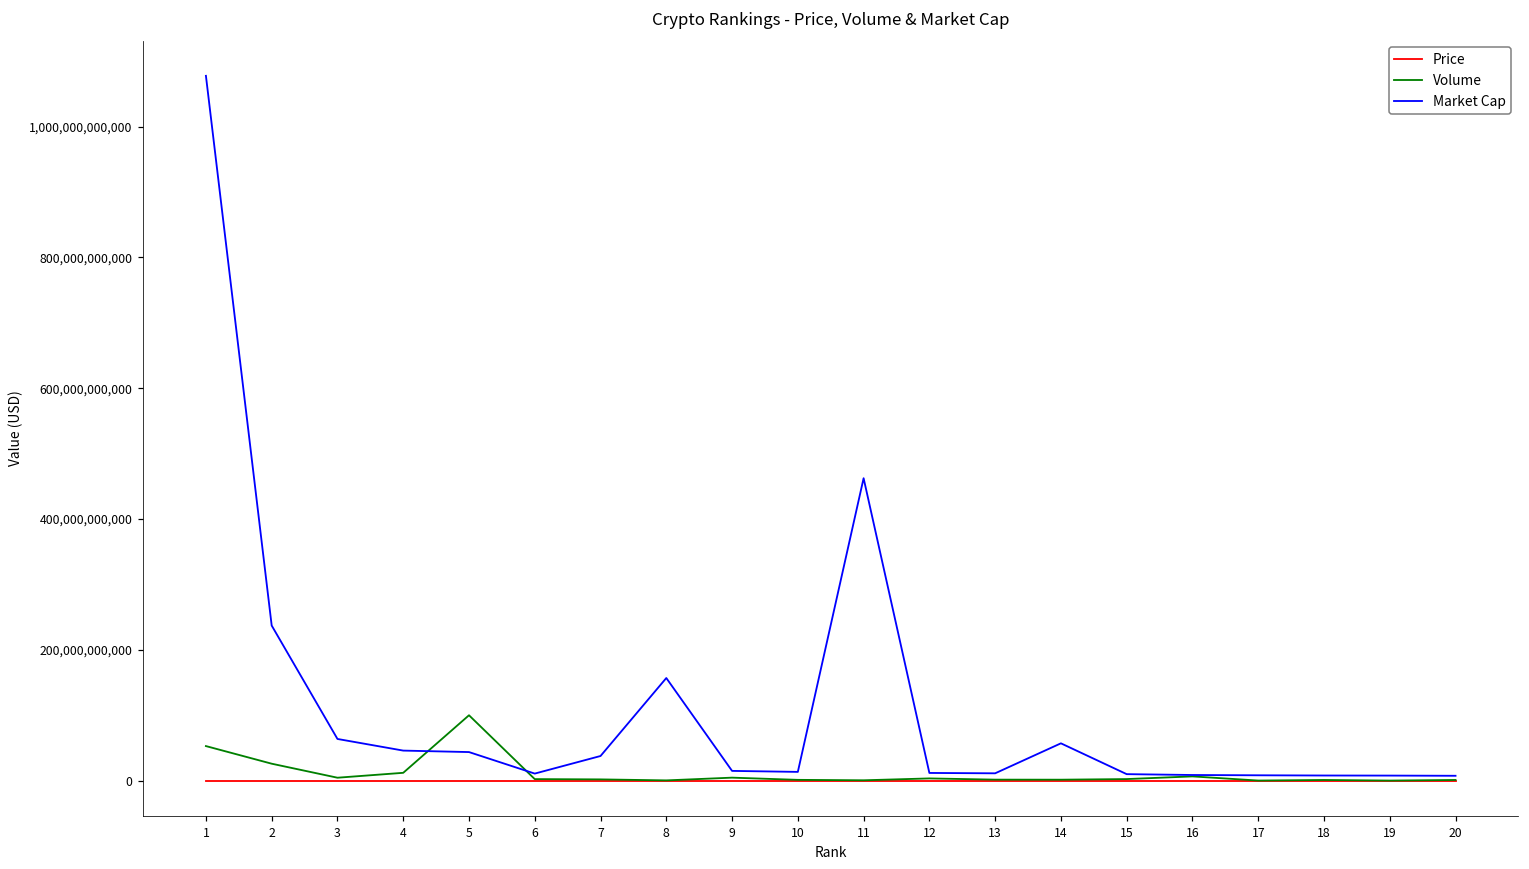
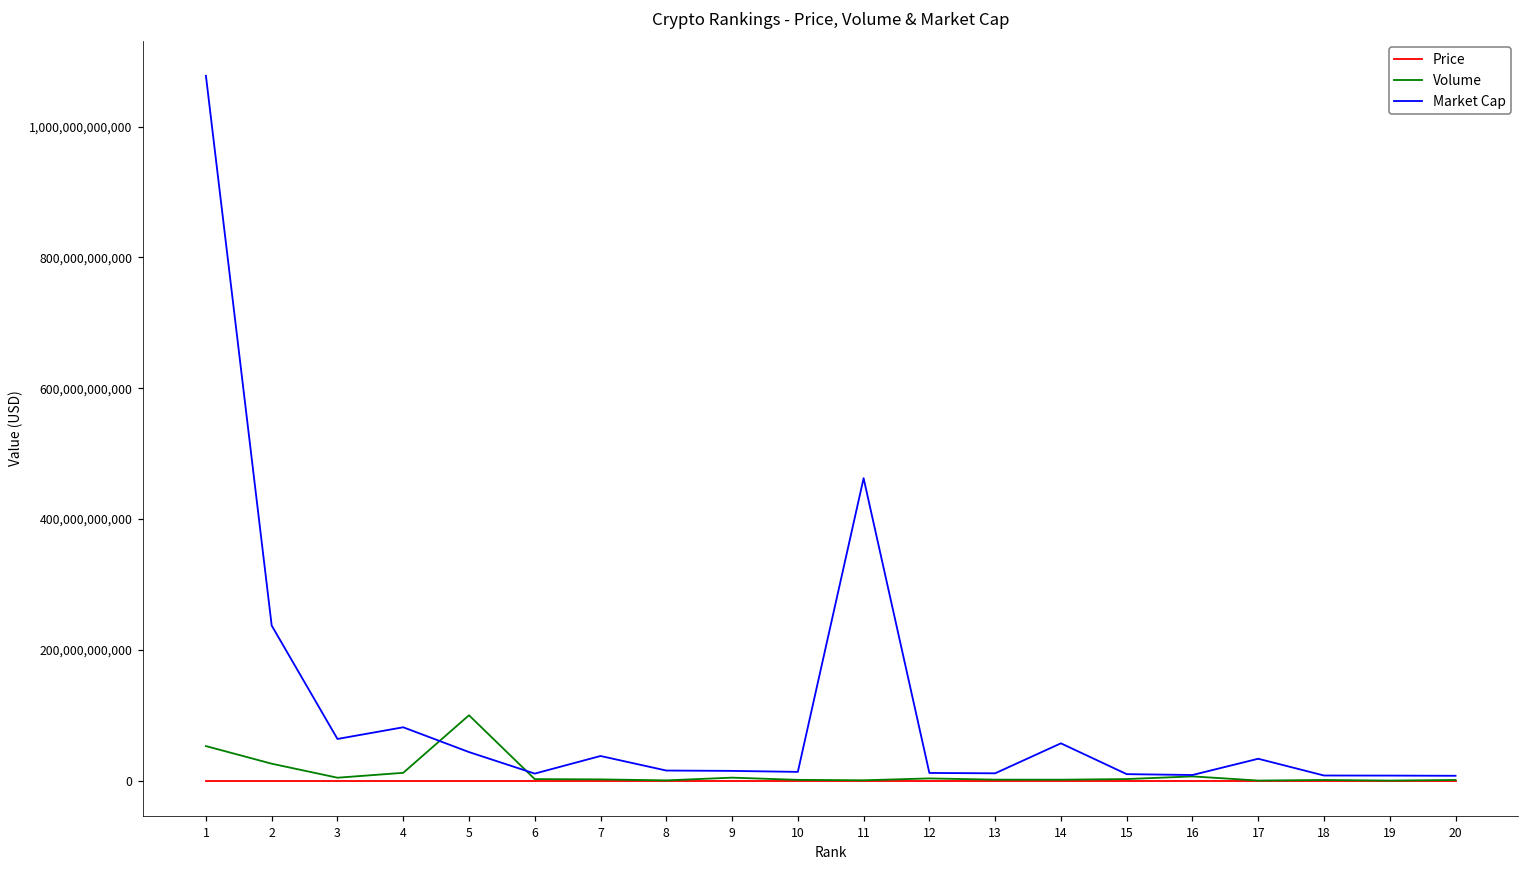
  {
    "Price": {
      "1": "0",
      "2": "0",
      "3": "0",
      "4": "0",
      "5": "0",
      "9": "0",
      "16": "0"
    },
    "Volume": {
      "1": "50,000,000,000",
      "2": "30,000,000,000",
      "3": "0",
      "4": "10,000,000,000",
      "5": "100,000,000,000",
      "9": "0"
    },
    "Market Cap": {
      "1": "1,080,000,000,000",
      "2": "240,000,000,000",
      "3": "60,000,000,000",
-     "4": "50,000,000,000",
+     "4": "80,000,000,000",
      "5": "40,000,000,000",
      "6": "10,000,000,000",
      "7": "40,000,000,000",
-     "8": "160,000,000,000",
+     "8": "20,000,000,000",
      "9": "10,000,000,000",
      "10": "10,000,000,000",
      "11": "460,000,000,000",
      "12": "10,000,000,000",
      "13": "10,000,000,000",
      "14": "60,000,000,000",
      "15": "10,000,000,000",
-     "17": "10,000,000,000",
+     "17": "30,000,000,000",
      "18": "10,000,000,000",
      "19": "10,000,000,000",
      "20": "10,000,000,000"
    }
  }
